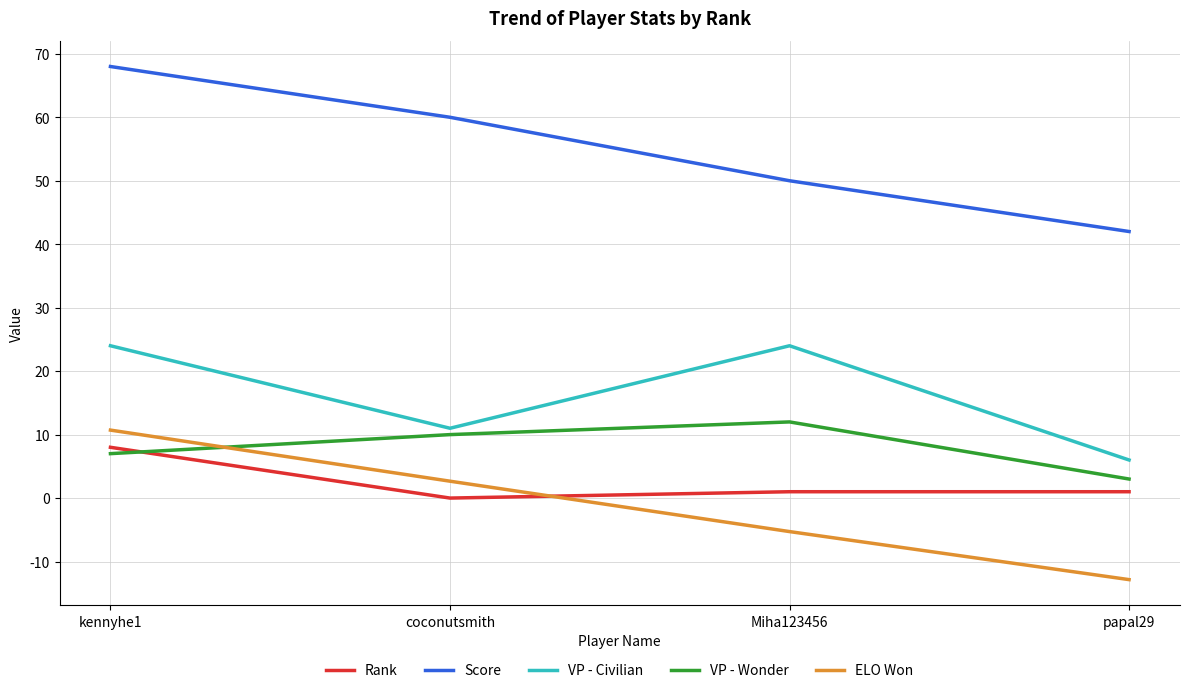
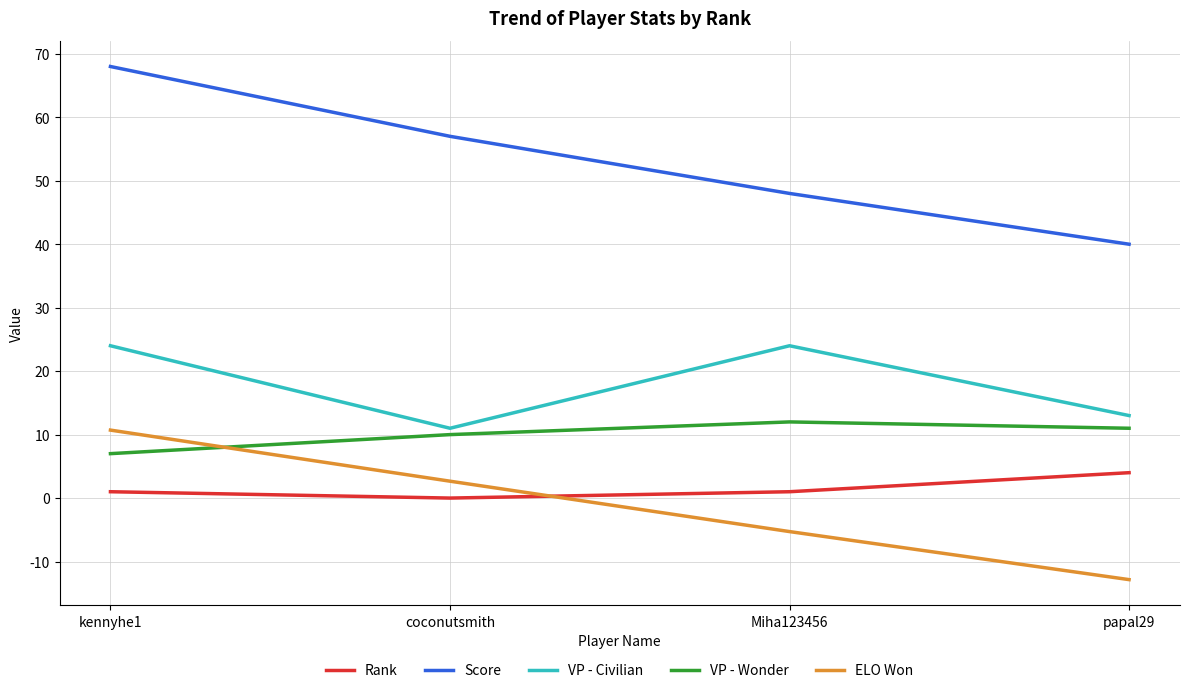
  {
    "Rank": {
-     "kennyhe1": 8,
+     "kennyhe1": 1,
      "coconutsmith": 0,
      "Miha123456": 1,
-     "papal29": 1
+     "papal29": 4
    },
    "Score": {
      "kennyhe1": 68,
-     "coconutsmith": 60,
-     "Miha123456": 50,
-     "papal29": 42
+     "coconutsmith": 57,
+     "Miha123456": 48,
+     "papal29": 40
    },
    "VP - Civilian": {
      "kennyhe1": 24,
      "coconutsmith": 11,
      "Miha123456": 24,
-     "papal29": 6
+     "papal29": 13
    },
    "VP - Wonder": {
      "kennyhe1": 7,
      "coconutsmith": 10,
      "Miha123456": 12,
-     "papal29": 3
+     "papal29": 11
    },
    "ELO Won": {
      "kennyhe1": 11,
      "coconutsmith": 3,
      "Miha123456": -5,
      "papal29": -13
    }
  }
